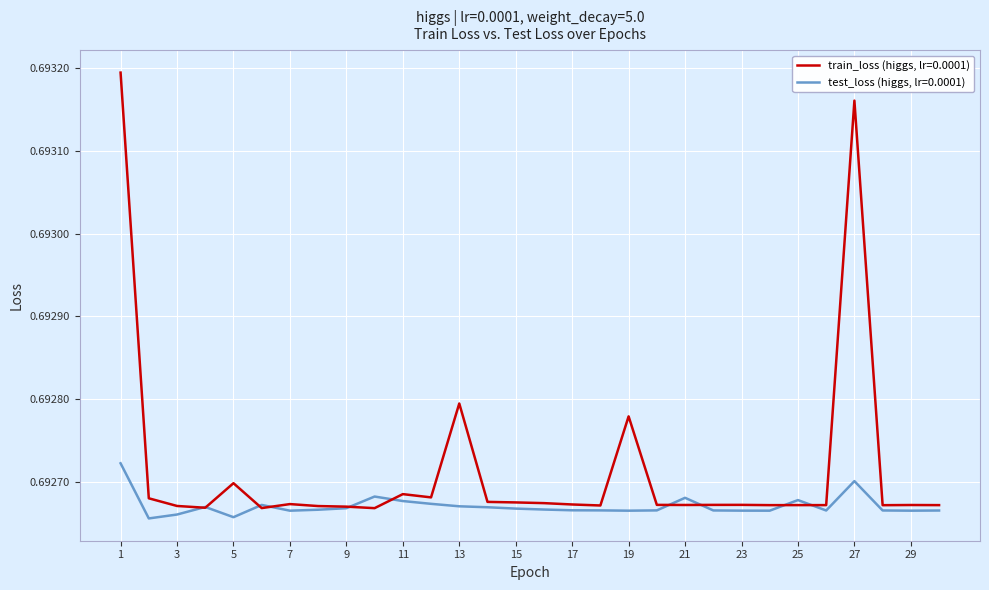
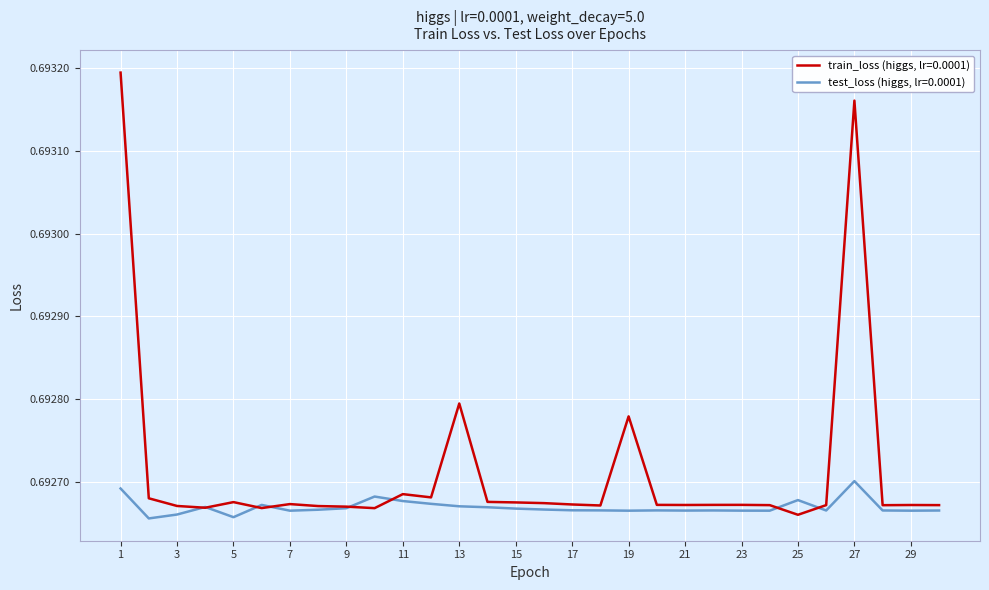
  {
    "train_loss (higgs, lr=0.0001)": {
      "1": 0.69319,
      "3": 0.69267,
-     "5": 0.69270,
+     "5": 0.69268,
      "7": 0.69267,
      "11": 0.69268,
      "13": 0.69279,
      "15": 0.69267,
      "17": 0.69267,
      "19": 0.69278,
      "21": 0.69267,
      "23": 0.69267,
-     "25": 0.69267,
+     "25": 0.69266,
      "27": 0.69316,
      "29": 0.69267
    },
    "test_loss (higgs, lr=0.0001)": {
-     "1": 0.69272,
+     "1": 0.69269,
      "3": 0.69266,
      "5": 0.69266,
      "7": 0.69266,
      "11": 0.69268,
      "13": 0.69267,
      "15": 0.69267,
      "17": 0.69267,
      "19": 0.69266,
-     "21": 0.69268,
+     "21": 0.69266,
      "23": 0.69266,
      "25": 0.69268,
      "27": 0.69270,
      "29": 0.69266
    }
  }
